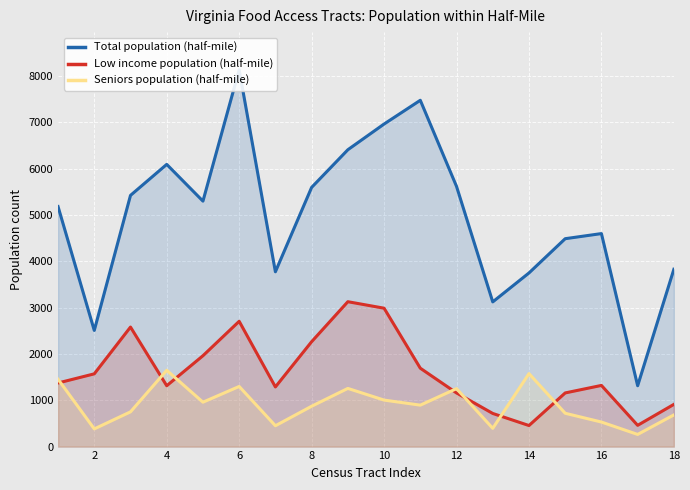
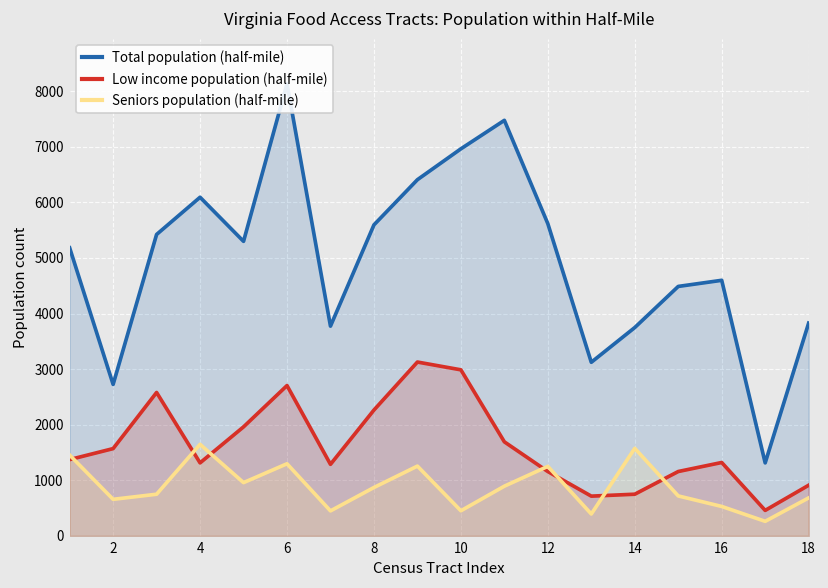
  {
    "Total population (half-mile)": {
-     "2": 2500,
+     "2": 2700,
      "4": 6100,
      "8": 5600,
      "10": 7000,
      "12": 5600,
      "14": 3700,
      "16": 4600,
      "18": 3800
    },
    "Low income population (half-mile)": {
      "2": 1600,
      "4": 1300,
      "6": 2700,
      "8": 2300,
      "10": 3000,
      "12": 1200,
-     "14": 500,
+     "14": 800,
      "16": 1300,
      "18": 900
    },
    "Seniors population (half-mile)": {
-     "2": 400,
+     "2": 700,
      "4": 1600,
      "6": 1300,
      "8": 900,
-     "10": 1000,
+     "10": 500,
      "12": 1300,
      "14": 1600,
      "16": 500,
      "18": 700
    }
  }
